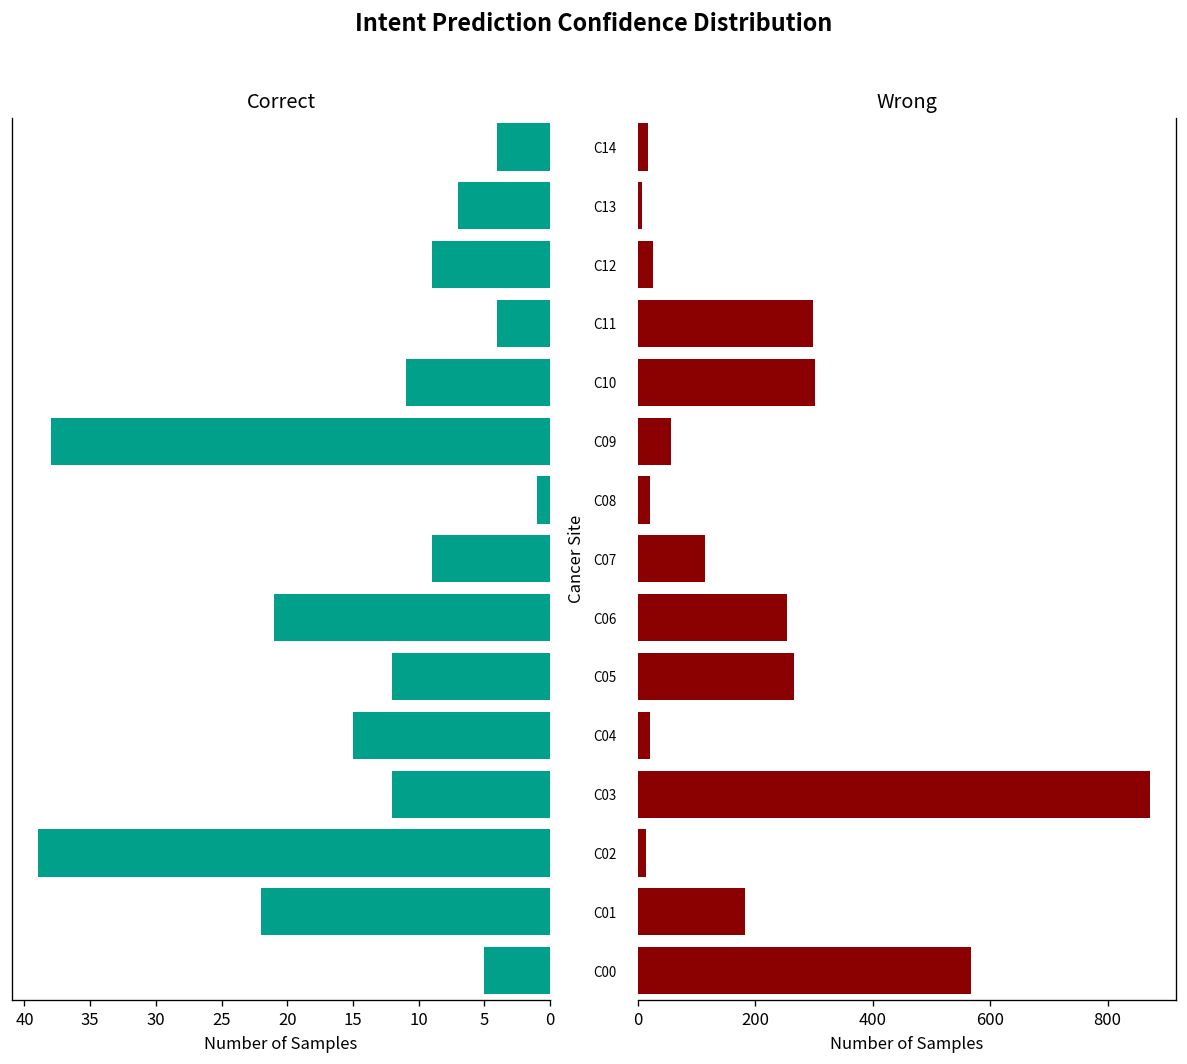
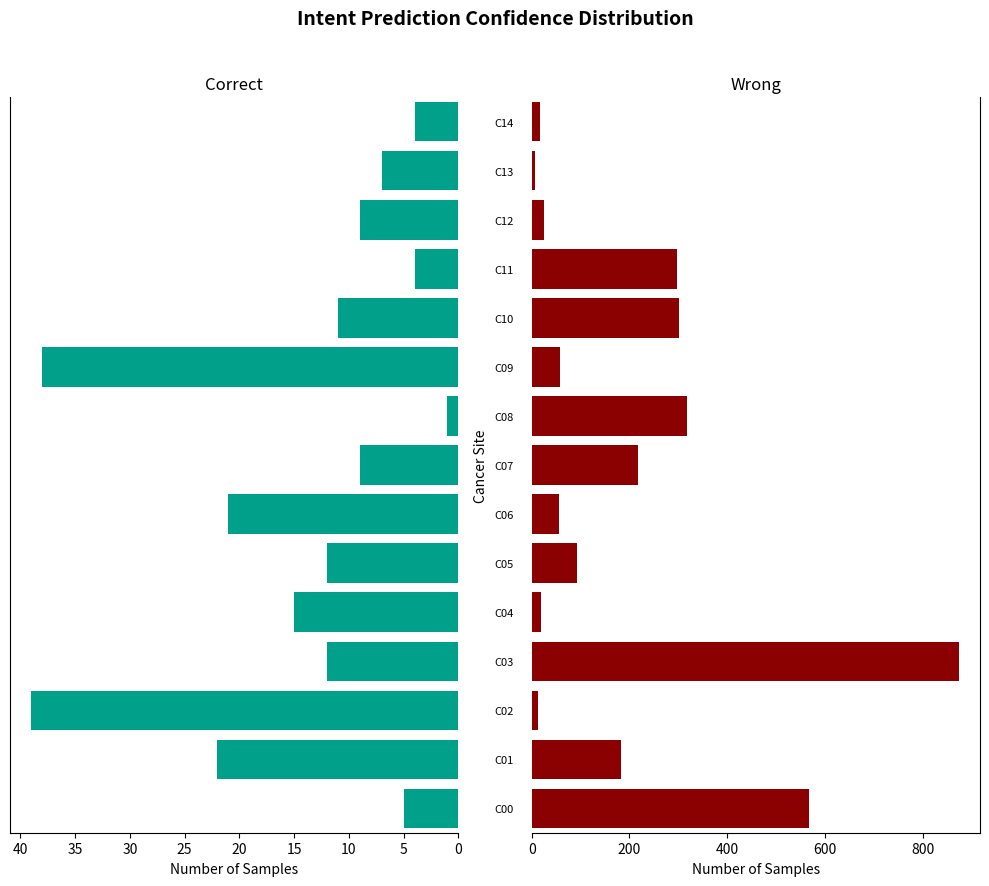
  {
    "Wrong": {
      "C14": 20,
      "C13": 10,
      "C12": 30,
      "C11": 300,
      "C10": 300,
      "C09": 60,
-     "C08": 20,
-     "C07": 110,
-     "C06": 250,
-     "C05": 270,
+     "C08": 320,
+     "C07": 220,
+     "C06": 60,
+     "C05": 90,
      "C04": 20,
      "C03": 870,
      "C02": 10,
      "C01": 180,
      "C00": 570
    }
  }
